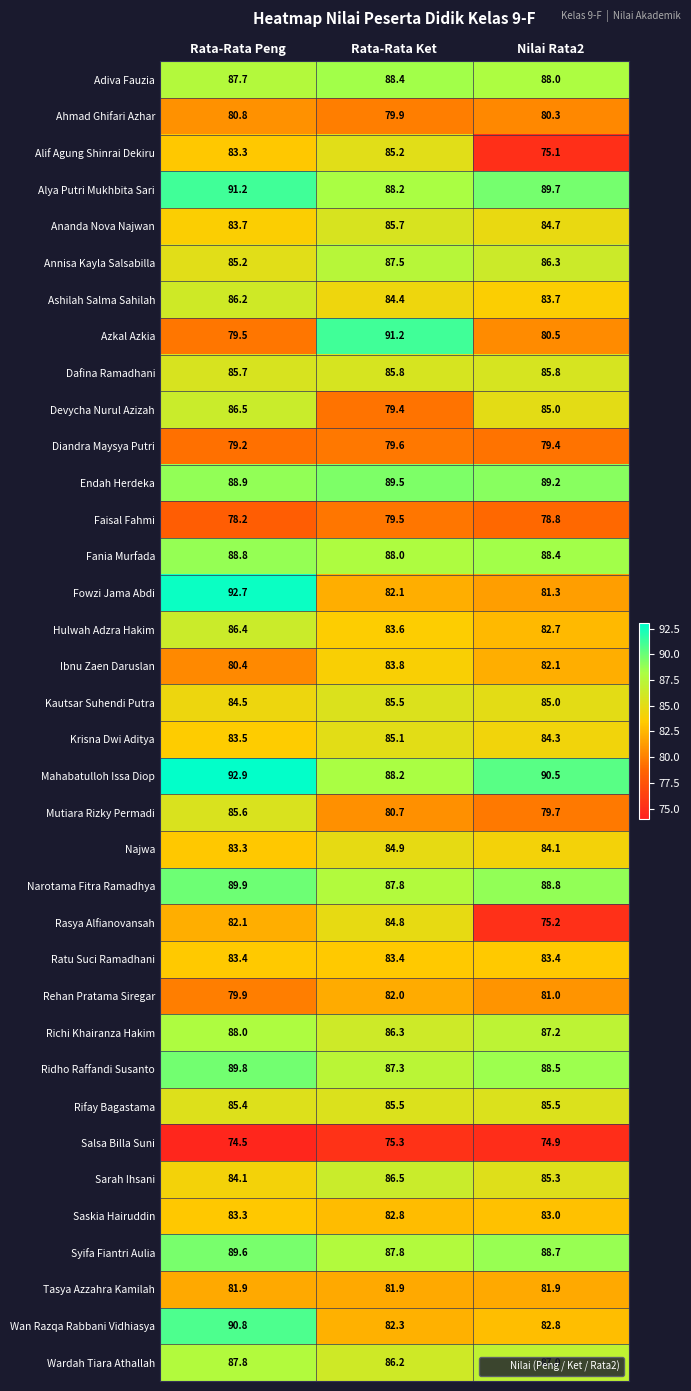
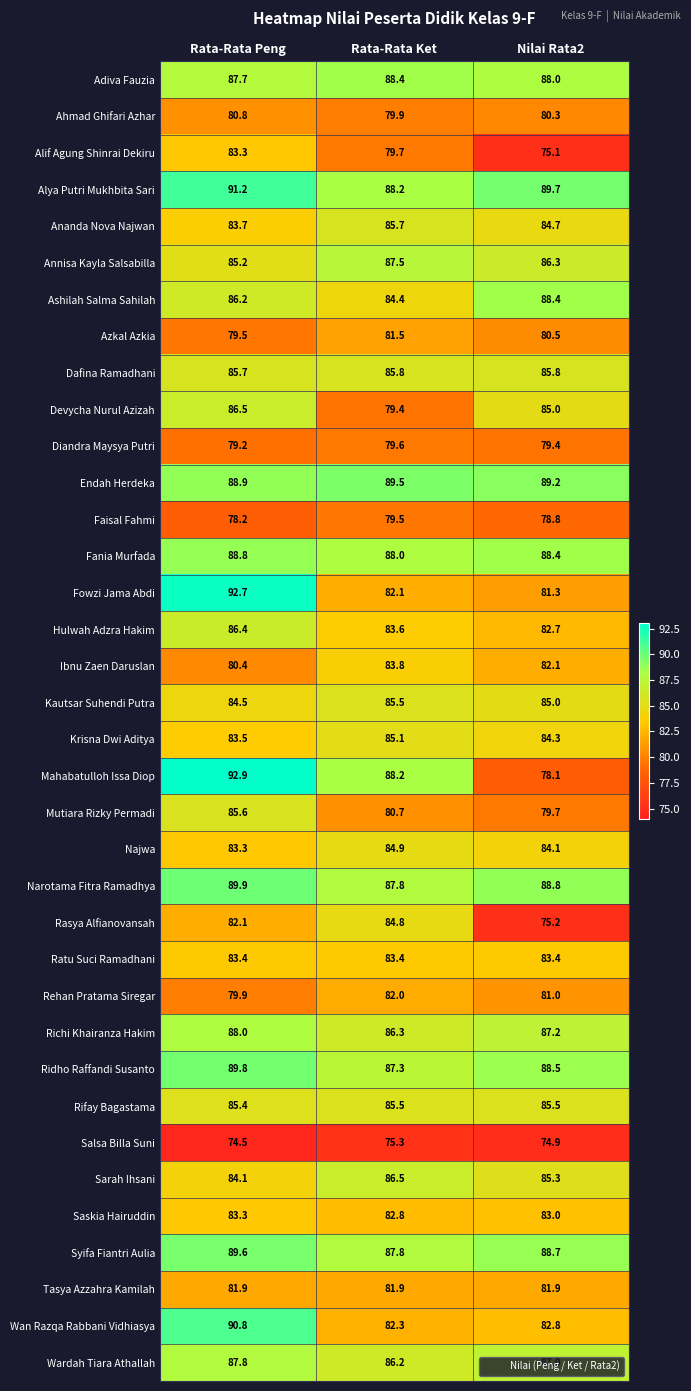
  {
    "Adiva Fauzia": {
      "Rata-Rata Peng": 87.7,
      "Rata-Rata Ket": 88.4,
      "Nilai Rata2": 88.0
    },
    "Ahmad Ghifari Azhar": {
      "Rata-Rata Peng": 80.8,
      "Rata-Rata Ket": 79.9,
      "Nilai Rata2": 80.3
    },
    "Alif Agung Shinrai Dekiru": {
      "Rata-Rata Peng": 83.3,
-     "Rata-Rata Ket": 85.2,
+     "Rata-Rata Ket": 79.7,
      "Nilai Rata2": 75.1
    },
    "Alya Putri Mukhbita Sari": {
      "Rata-Rata Peng": 91.2,
      "Rata-Rata Ket": 88.2,
      "Nilai Rata2": 89.7
    },
    "Ananda Nova Najwan": {
      "Rata-Rata Peng": 83.7,
      "Rata-Rata Ket": 85.7,
      "Nilai Rata2": 84.7
    },
    "Annisa Kayla Salsabilla": {
      "Rata-Rata Peng": 85.2,
      "Rata-Rata Ket": 87.5,
      "Nilai Rata2": 86.3
    },
    "Ashilah Salma Sahilah": {
      "Rata-Rata Peng": 86.2,
      "Rata-Rata Ket": 84.4,
-     "Nilai Rata2": 83.7
+     "Nilai Rata2": 88.4
    },
    "Azkal Azkia": {
      "Rata-Rata Peng": 79.5,
-     "Rata-Rata Ket": 91.2,
+     "Rata-Rata Ket": 81.5,
      "Nilai Rata2": 80.5
    },
    "Dafina Ramadhani": {
      "Rata-Rata Peng": 85.7,
      "Rata-Rata Ket": 85.8,
      "Nilai Rata2": 85.8
    },
    "Devycha Nurul Azizah": {
      "Rata-Rata Peng": 86.5,
      "Rata-Rata Ket": 79.4,
      "Nilai Rata2": 85.0
    },
    "Diandra Maysya Putri": {
      "Rata-Rata Peng": 79.2,
      "Rata-Rata Ket": 79.6,
      "Nilai Rata2": 79.4
    },
    "Endah Herdeka": {
      "Rata-Rata Peng": 88.9,
      "Rata-Rata Ket": 89.5,
      "Nilai Rata2": 89.2
    },
    "Faisal Fahmi": {
      "Rata-Rata Peng": 78.2,
      "Rata-Rata Ket": 79.5,
      "Nilai Rata2": 78.8
    },
    "Fania Murfada": {
      "Rata-Rata Peng": 88.8,
      "Rata-Rata Ket": 88.0,
      "Nilai Rata2": 88.4
    },
    "Fowzi Jama Abdi": {
      "Rata-Rata Peng": 92.7,
      "Rata-Rata Ket": 82.1,
      "Nilai Rata2": 81.3
    },
    "Hulwah Adzra Hakim": {
      "Rata-Rata Peng": 86.4,
      "Rata-Rata Ket": 83.6,
      "Nilai Rata2": 82.7
    },
    "Ibnu Zaen Daruslan": {
      "Rata-Rata Peng": 80.4,
      "Rata-Rata Ket": 83.8,
      "Nilai Rata2": 82.1
    },
    "Kautsar Suhendi Putra": {
      "Rata-Rata Peng": 84.5,
      "Rata-Rata Ket": 85.5,
      "Nilai Rata2": 85.0
    },
    "Krisna Dwi Aditya": {
      "Rata-Rata Peng": 83.5,
      "Rata-Rata Ket": 85.1,
      "Nilai Rata2": 84.3
    },
    "Mahabatulloh Issa Diop": {
      "Rata-Rata Peng": 92.9,
      "Rata-Rata Ket": 88.2,
-     "Nilai Rata2": 90.5
+     "Nilai Rata2": 78.1
    },
    "Mutiara Rizky Permadi": {
      "Rata-Rata Peng": 85.6,
      "Rata-Rata Ket": 80.7,
      "Nilai Rata2": 79.7
    },
    "Najwa": {
      "Rata-Rata Peng": 83.3,
      "Rata-Rata Ket": 84.9,
      "Nilai Rata2": 84.1
    },
    "Narotama Fitra Ramadhya": {
      "Rata-Rata Peng": 89.9,
      "Rata-Rata Ket": 87.8,
      "Nilai Rata2": 88.8
    },
    "Rasya Alfianovansah": {
      "Rata-Rata Peng": 82.1,
      "Rata-Rata Ket": 84.8,
      "Nilai Rata2": 75.2
    },
    "Ratu Suci Ramadhani": {
      "Rata-Rata Peng": 83.4,
      "Rata-Rata Ket": 83.4,
      "Nilai Rata2": 83.4
    },
    "Rehan Pratama Siregar": {
      "Rata-Rata Peng": 79.9,
      "Rata-Rata Ket": 82.0,
      "Nilai Rata2": 81.0
    },
    "Richi Khairanza Hakim": {
      "Rata-Rata Peng": 88.0,
      "Rata-Rata Ket": 86.3,
      "Nilai Rata2": 87.2
    },
    "Ridho Raffandi Susanto": {
      "Rata-Rata Peng": 89.8,
      "Rata-Rata Ket": 87.3,
      "Nilai Rata2": 88.5
    },
    "Rifay Bagastama": {
      "Rata-Rata Peng": 85.4,
      "Rata-Rata Ket": 85.5,
      "Nilai Rata2": 85.5
    },
    "Salsa Billa Suni": {
      "Rata-Rata Peng": 74.5,
      "Rata-Rata Ket": 75.3,
      "Nilai Rata2": 74.9
    },
    "Sarah Ihsani": {
      "Rata-Rata Peng": 84.1,
      "Rata-Rata Ket": 86.5,
      "Nilai Rata2": 85.3
    },
    "Saskia Hairuddin": {
      "Rata-Rata Peng": 83.3,
      "Rata-Rata Ket": 82.8,
      "Nilai Rata2": 83.0
    },
    "Syifa Fiantri Aulia": {
      "Rata-Rata Peng": 89.6,
      "Rata-Rata Ket": 87.8,
      "Nilai Rata2": 88.7
    },
    "Tasya Azzahra Kamilah": {
      "Rata-Rata Peng": 81.9,
      "Rata-Rata Ket": 81.9,
      "Nilai Rata2": 81.9
    },
    "Wan Razqa Rabbani Vidhiasya": {
      "Rata-Rata Peng": 90.8,
      "Rata-Rata Ket": 82.3,
      "Nilai Rata2": 82.8
    },
    "Wardah Tiara Athallah": {
      "Rata-Rata Peng": 87.8,
      "Rata-Rata Ket": 86.2
    }
  }
